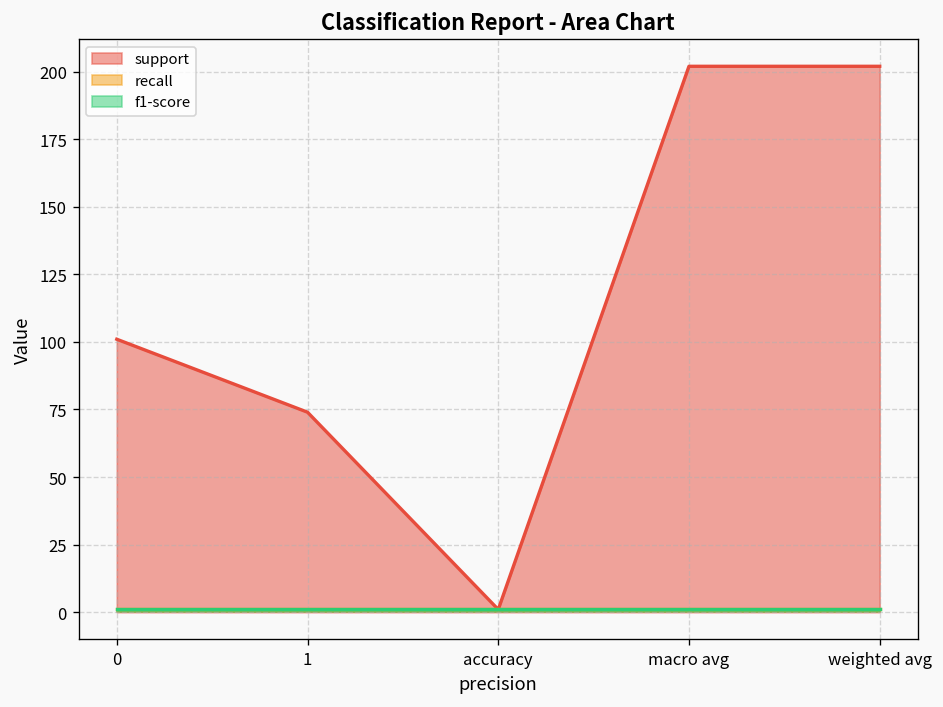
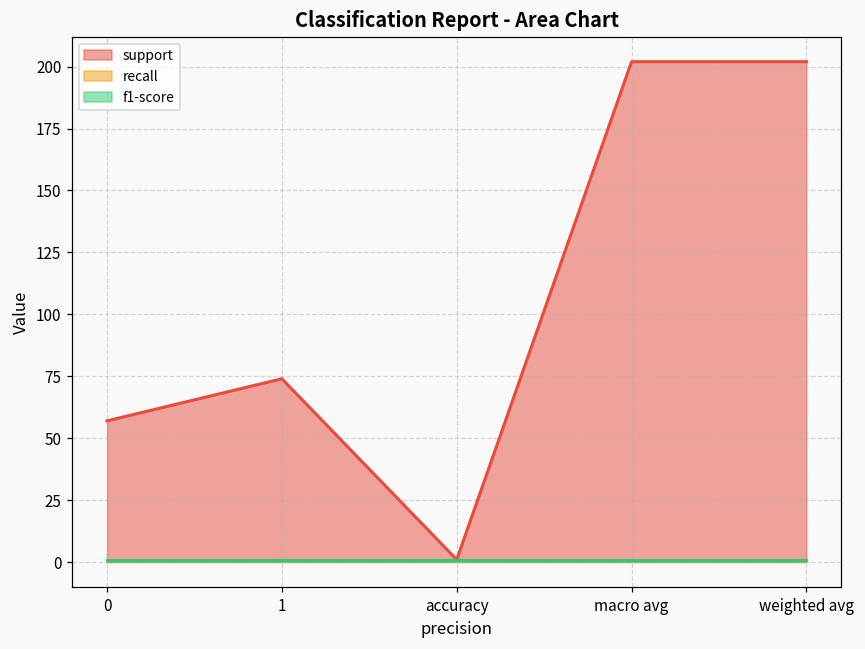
  {
    "support": {
-     "0": 101,
+     "0": 57,
      "1": 74,
      "macro avg": 202,
      "weighted avg": 202
    },
    "f1-score": {
      "0": 1,
      "1": 1,
      "macro avg": 1,
      "weighted avg": 1
    }
  }
